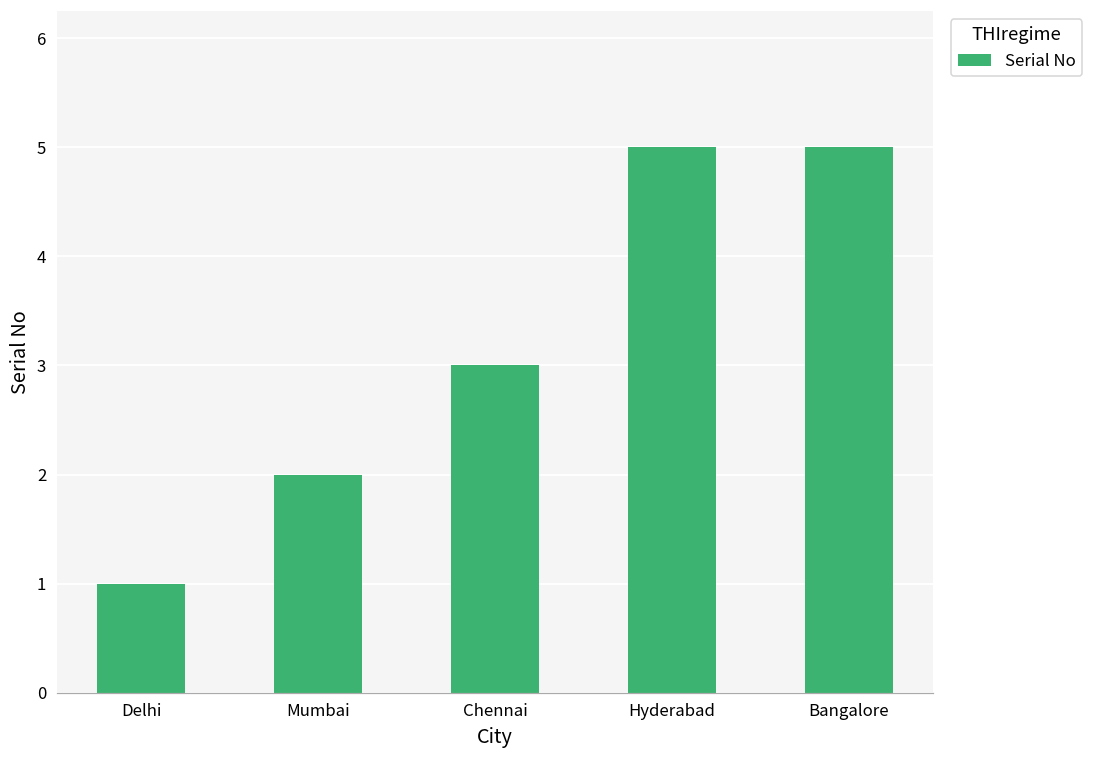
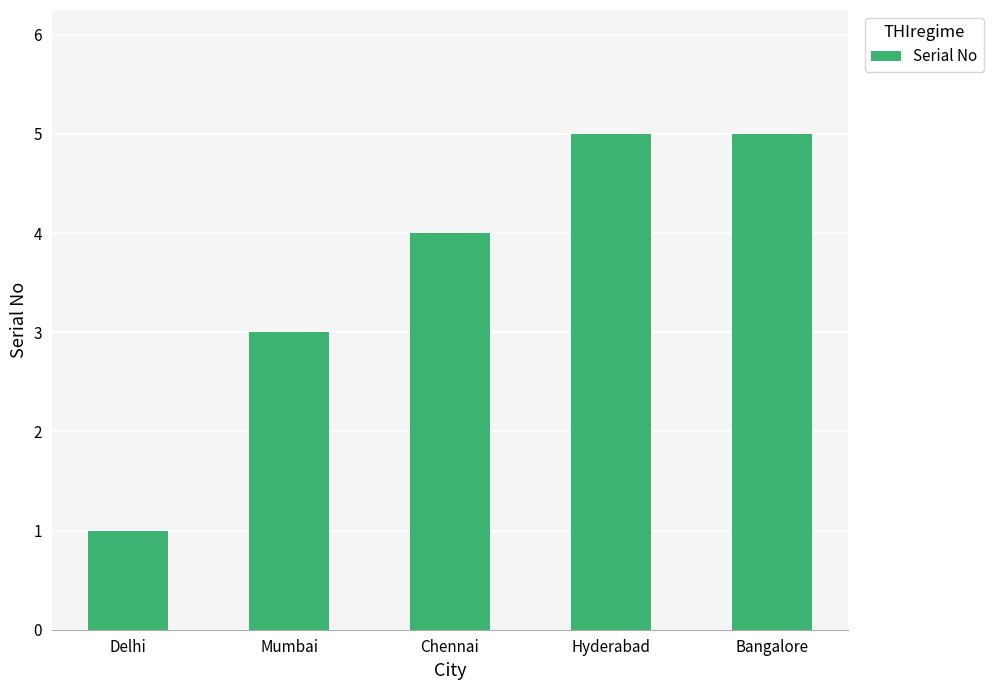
  {
    "Delhi": 1,
-   "Mumbai": 2,
-   "Chennai": 3,
+   "Mumbai": 3,
+   "Chennai": 4,
    "Hyderabad": 5,
    "Bangalore": 5
  }
